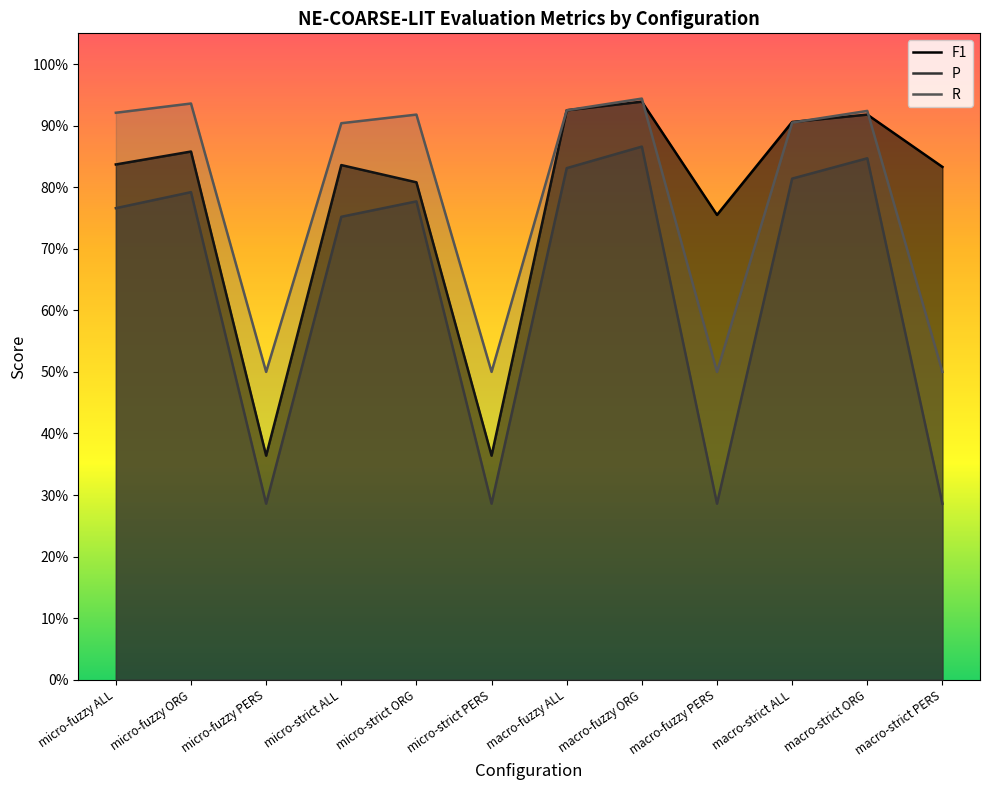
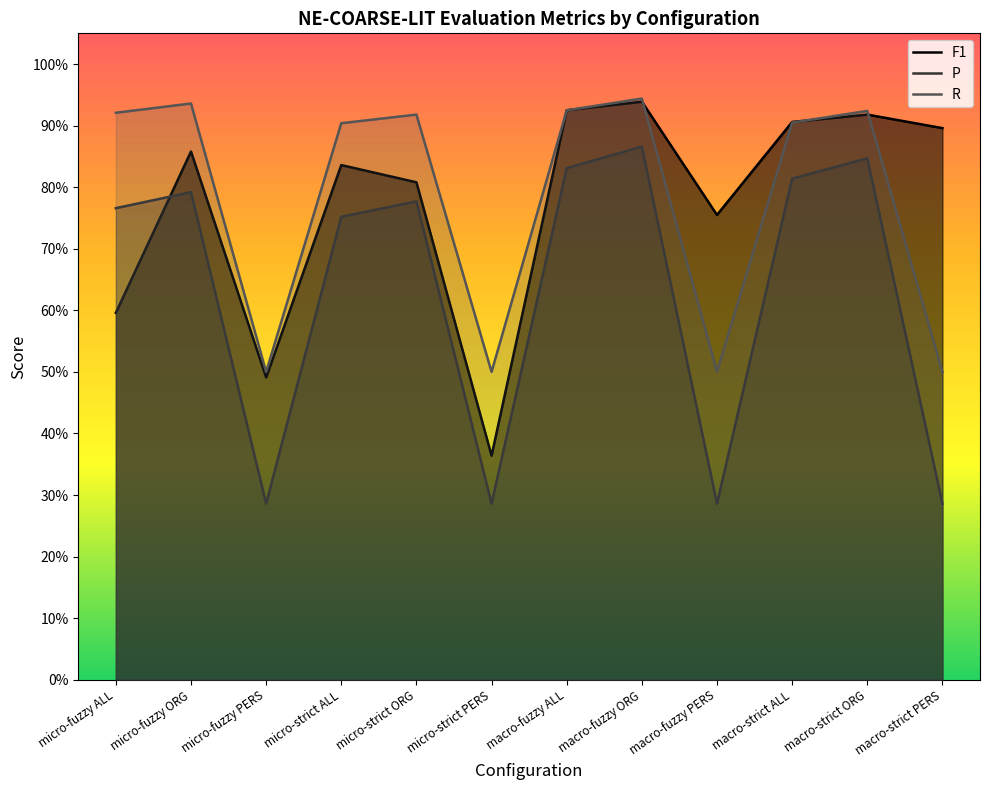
  {
    "F1": {
-     "micro-fuzzy ALL": "84%",
+     "micro-fuzzy ALL": "60%",
      "micro-fuzzy ORG": "86%",
-     "micro-fuzzy PERS": "36%",
+     "micro-fuzzy PERS": "49%",
      "micro-strict ALL": "84%",
      "micro-strict ORG": "81%",
      "micro-strict PERS": "36%",
      "macro-fuzzy ORG": "94%",
      "macro-fuzzy PERS": "76%",
      "macro-strict ORG": "92%",
-     "macro-strict PERS": "83%"
+     "macro-strict PERS": "90%"
    }
  }
